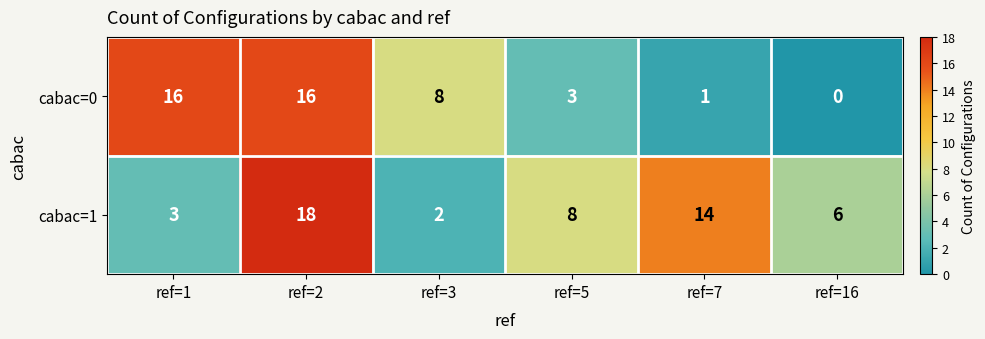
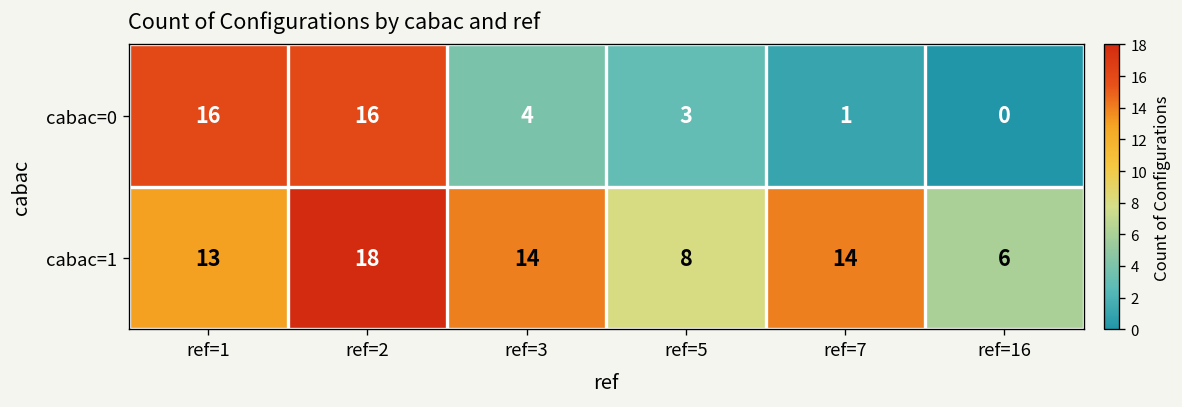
  {
    "cabac=0": {
      "ref=1": 16,
      "ref=2": 16,
-     "ref=3": 8,
+     "ref=3": 4,
      "ref=5": 3,
      "ref=7": 1,
      "ref=16": 0
    },
    "cabac=1": {
-     "ref=1": 3,
+     "ref=1": 13,
      "ref=2": 18,
-     "ref=3": 2,
+     "ref=3": 14,
      "ref=5": 8,
      "ref=7": 14,
      "ref=16": 6
    }
  }
